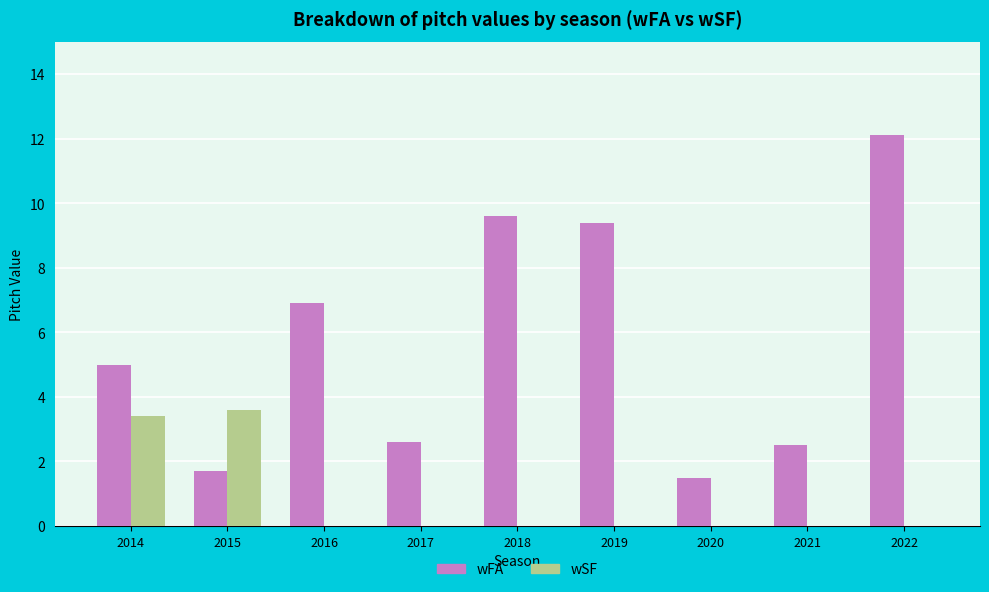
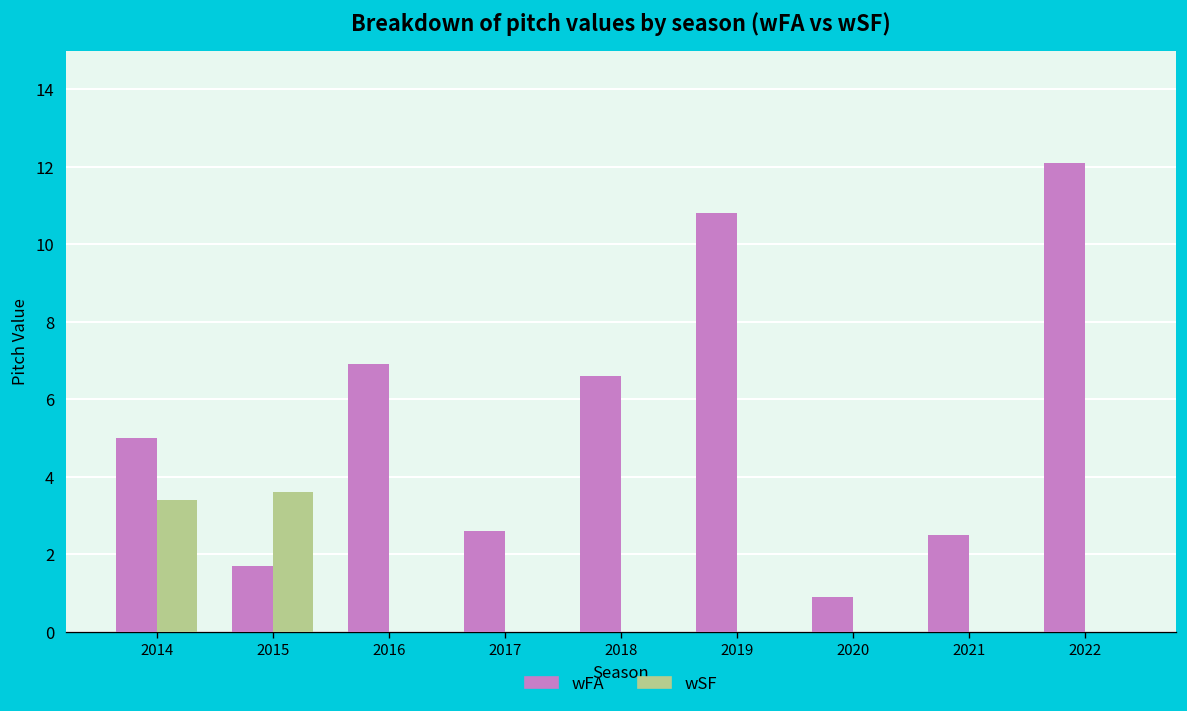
  {
    "wFA": {
      "2014": 5.0,
      "2015": 1.7,
      "2016": 6.9,
      "2017": 2.6,
-     "2018": 9.6,
-     "2019": 9.4,
-     "2020": 1.5,
+     "2018": 6.6,
+     "2019": 10.8,
+     "2020": 0.9,
      "2021": 2.5,
      "2022": 12.1
    },
    "wSF": {
      "2014": 3.4,
      "2015": 3.6,
      "2016": 0.0,
      "2017": 0.0,
      "2018": 0.0,
      "2019": 0.0,
      "2020": 0.0,
      "2021": 0.0,
      "2022": 0.0
    }
  }
